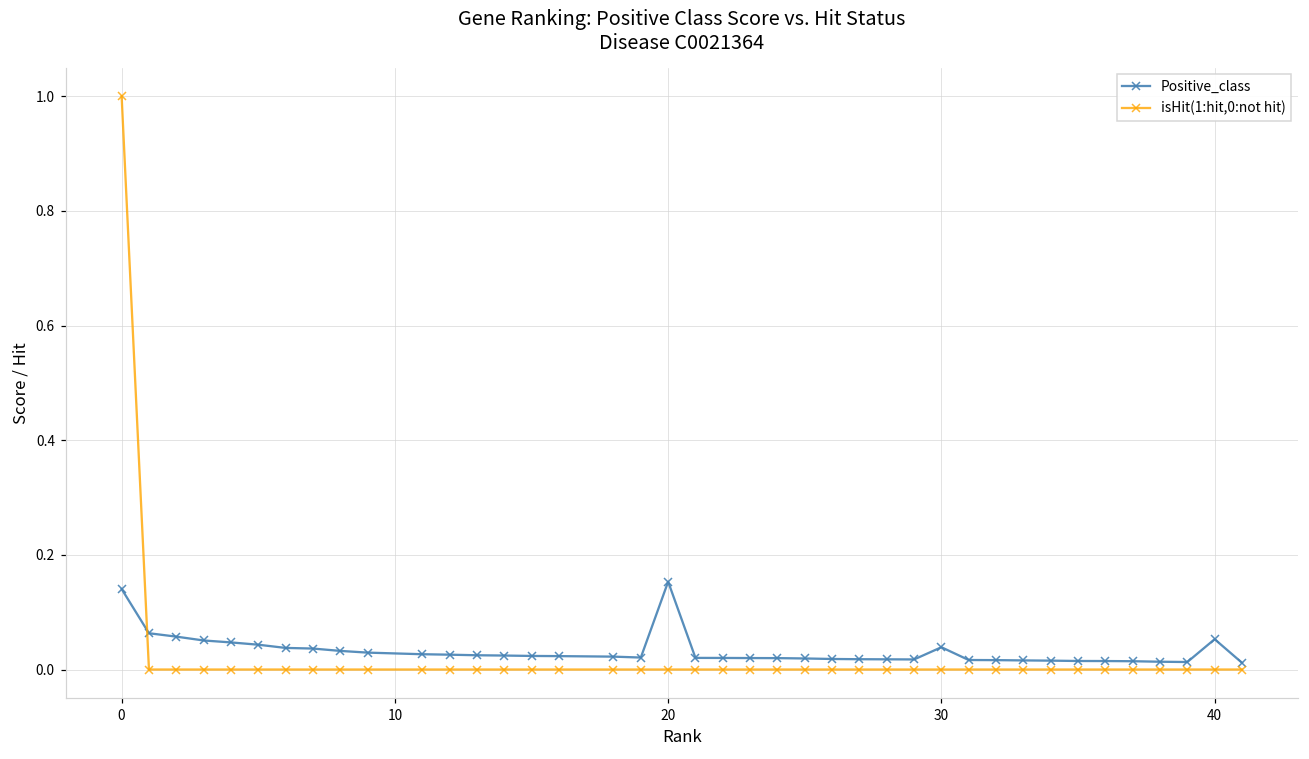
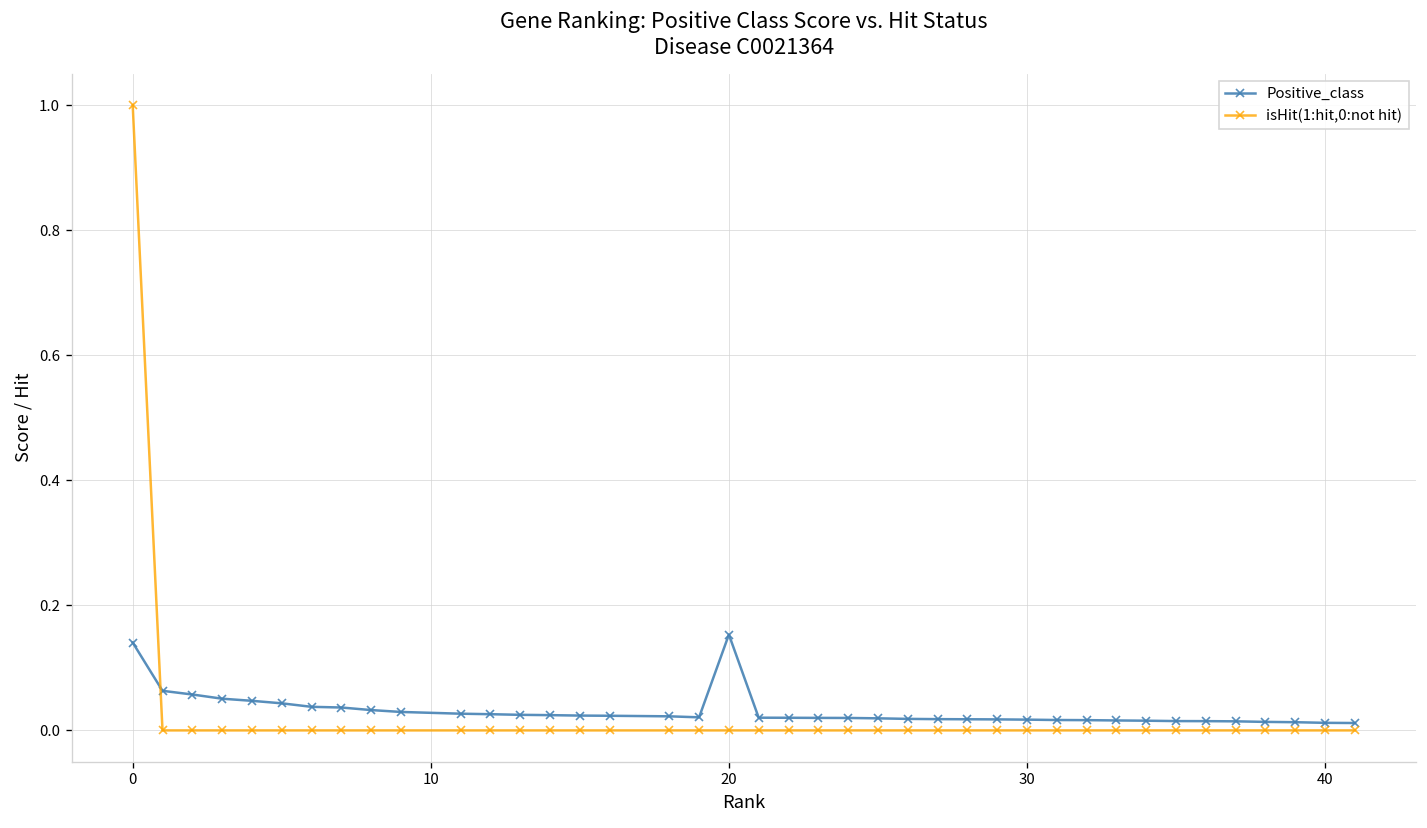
  {
    "Positive_class": {
      "0": 0.14,
      "20": 0.15,
-     "30": 0.04,
-     "40": 0.05
+     "30": 0.02,
+     "40": 0.01
    },
    "isHit(1:hit,0:not hit)": {
      "0": 1.00,
      "20": 0.00,
      "30": 0.00,
      "40": 0.00
    }
  }
